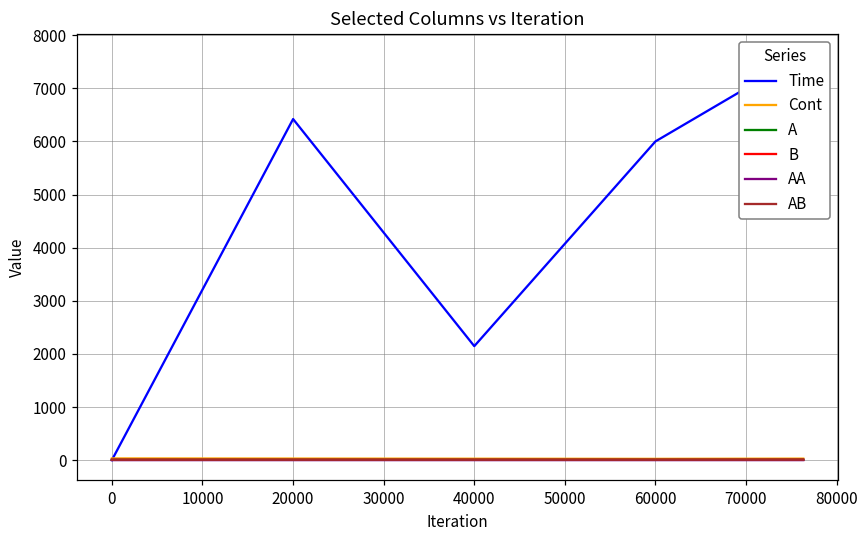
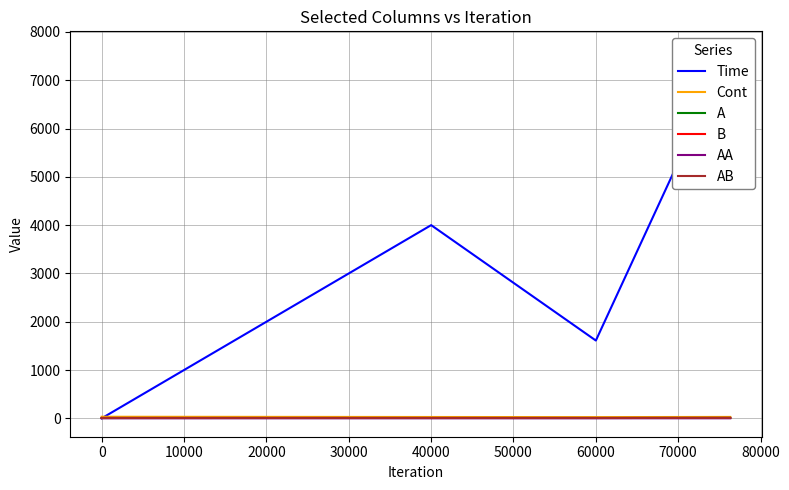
  {
    "Time": {
-     "20000": 6400,
-     "40000": 2100,
-     "60000": 6000
+     "20000": 2000,
+     "40000": 4000,
+     "60000": 1600
    }
  }
